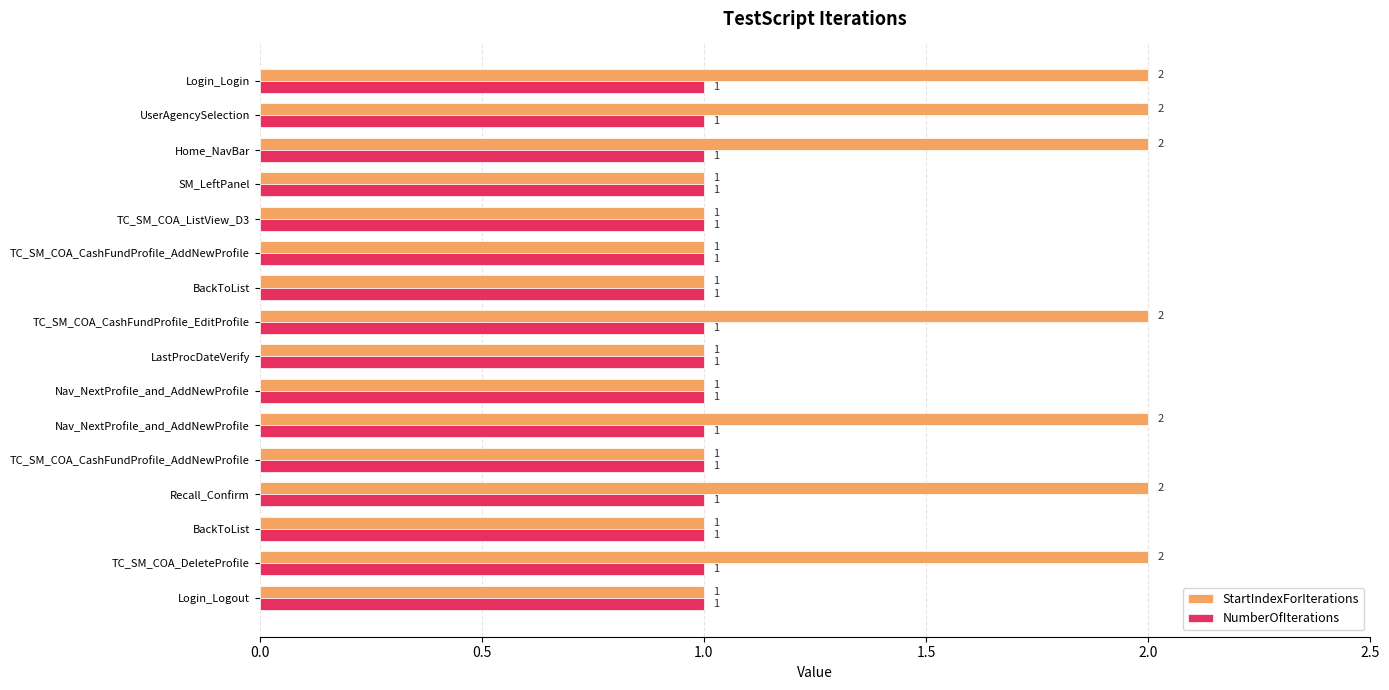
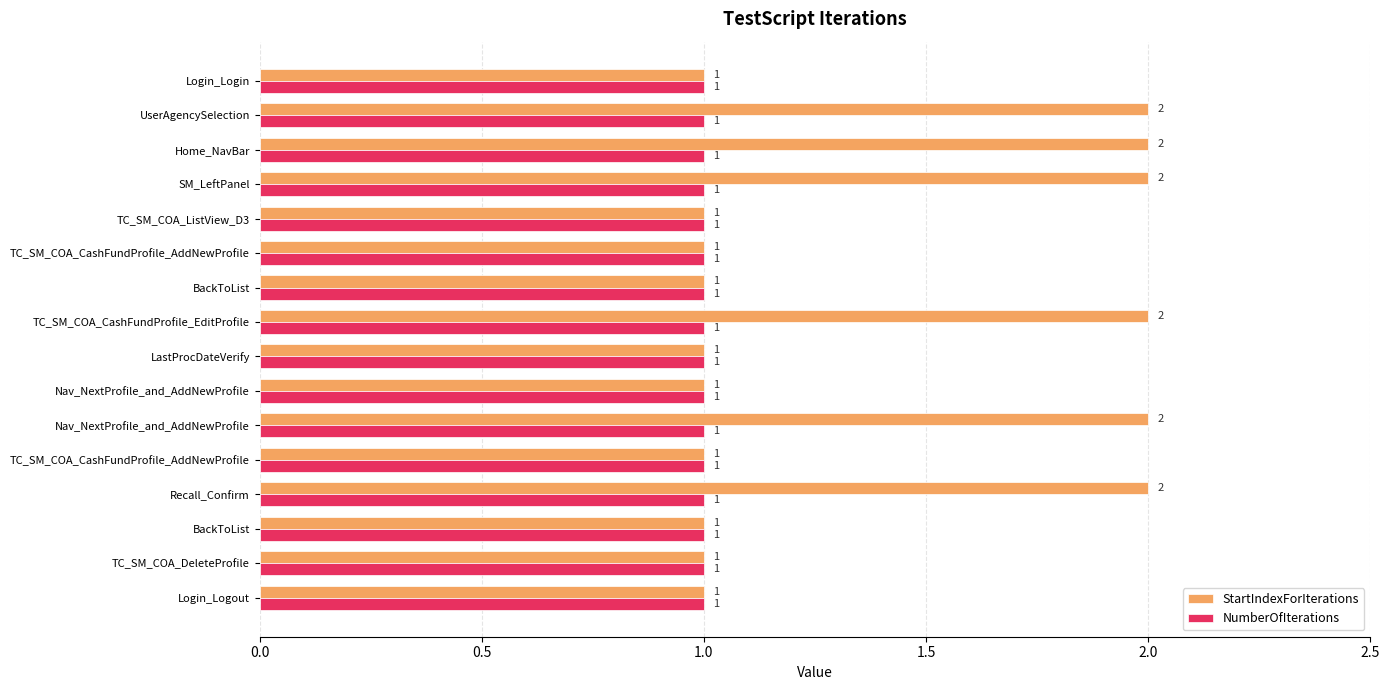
  {
    "StartIndexForIterations": {
-     "Login_Login": 2,
+     "Login_Login": 1,
      "UserAgencySelection": 2,
      "Home_NavBar": 2,
-     "SM_LeftPanel": 1,
+     "SM_LeftPanel": 2,
      "TC_SM_COA_ListView_D3": 1,
      "TC_SM_COA_CashFundProfile_EditProfile": 2,
      "LastProcDateVerify": 1,
      "Recall_Confirm": 2,
-     "TC_SM_COA_DeleteProfile": 2,
+     "TC_SM_COA_DeleteProfile": 1,
      "Login_Logout": 1
    },
    "NumberOfIterations": {
      "Login_Login": 1,
      "UserAgencySelection": 1,
      "Home_NavBar": 1,
      "SM_LeftPanel": 1,
      "TC_SM_COA_ListView_D3": 1,
      "TC_SM_COA_CashFundProfile_EditProfile": 1,
      "LastProcDateVerify": 1,
      "Recall_Confirm": 1,
      "TC_SM_COA_DeleteProfile": 1,
      "Login_Logout": 1
    }
  }
